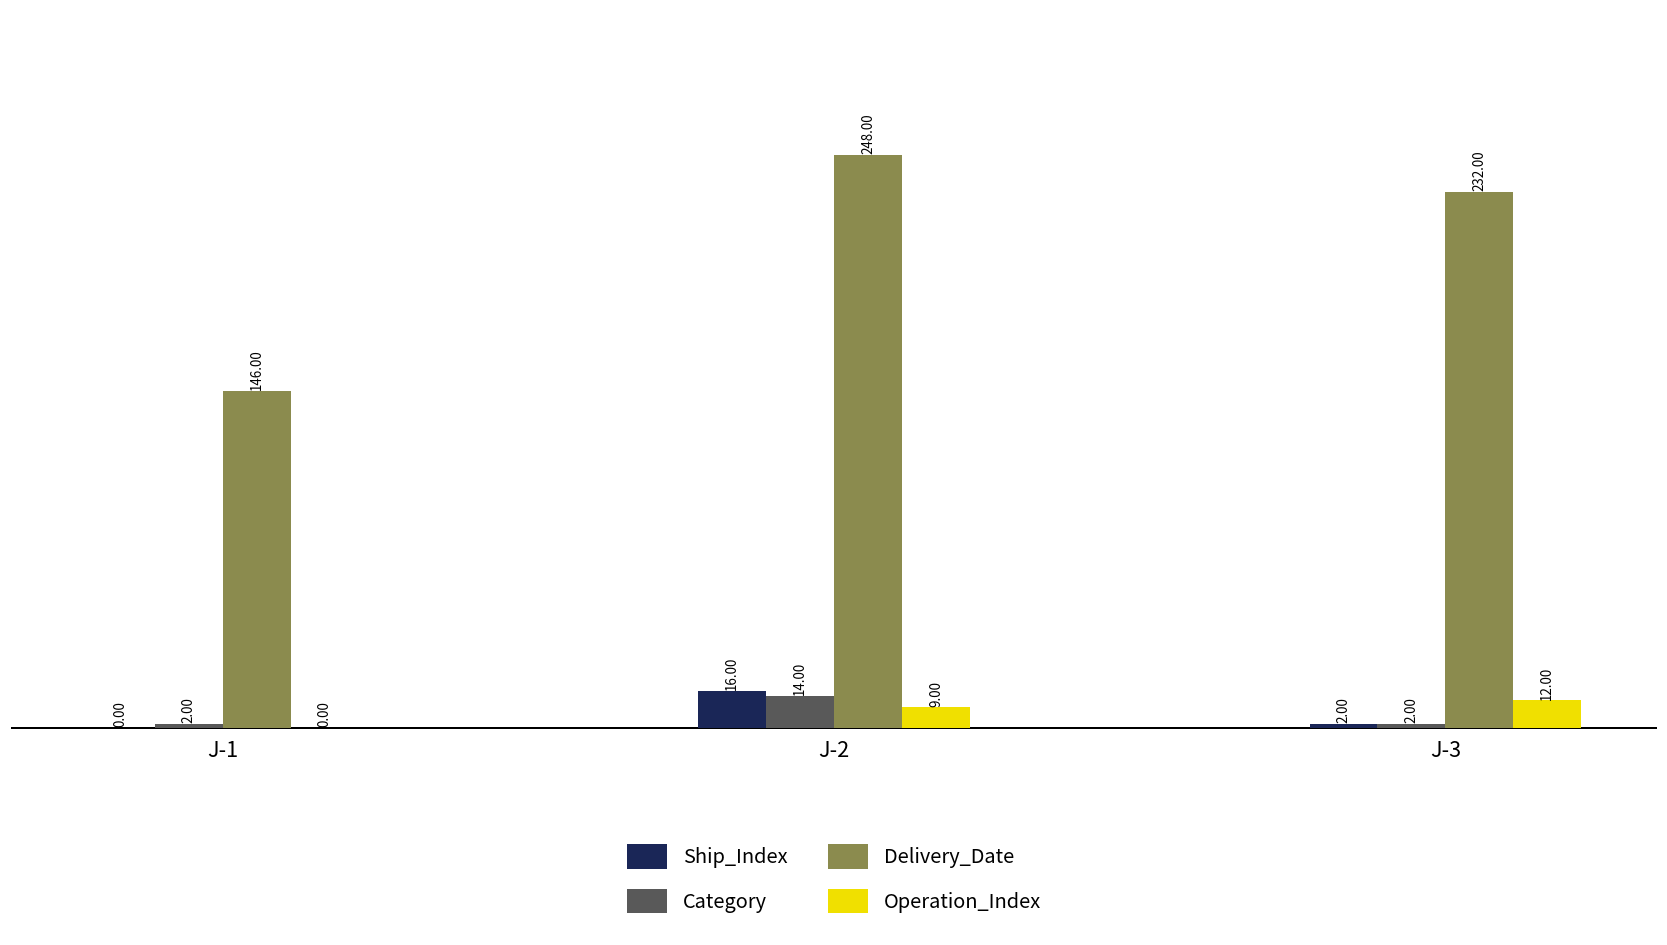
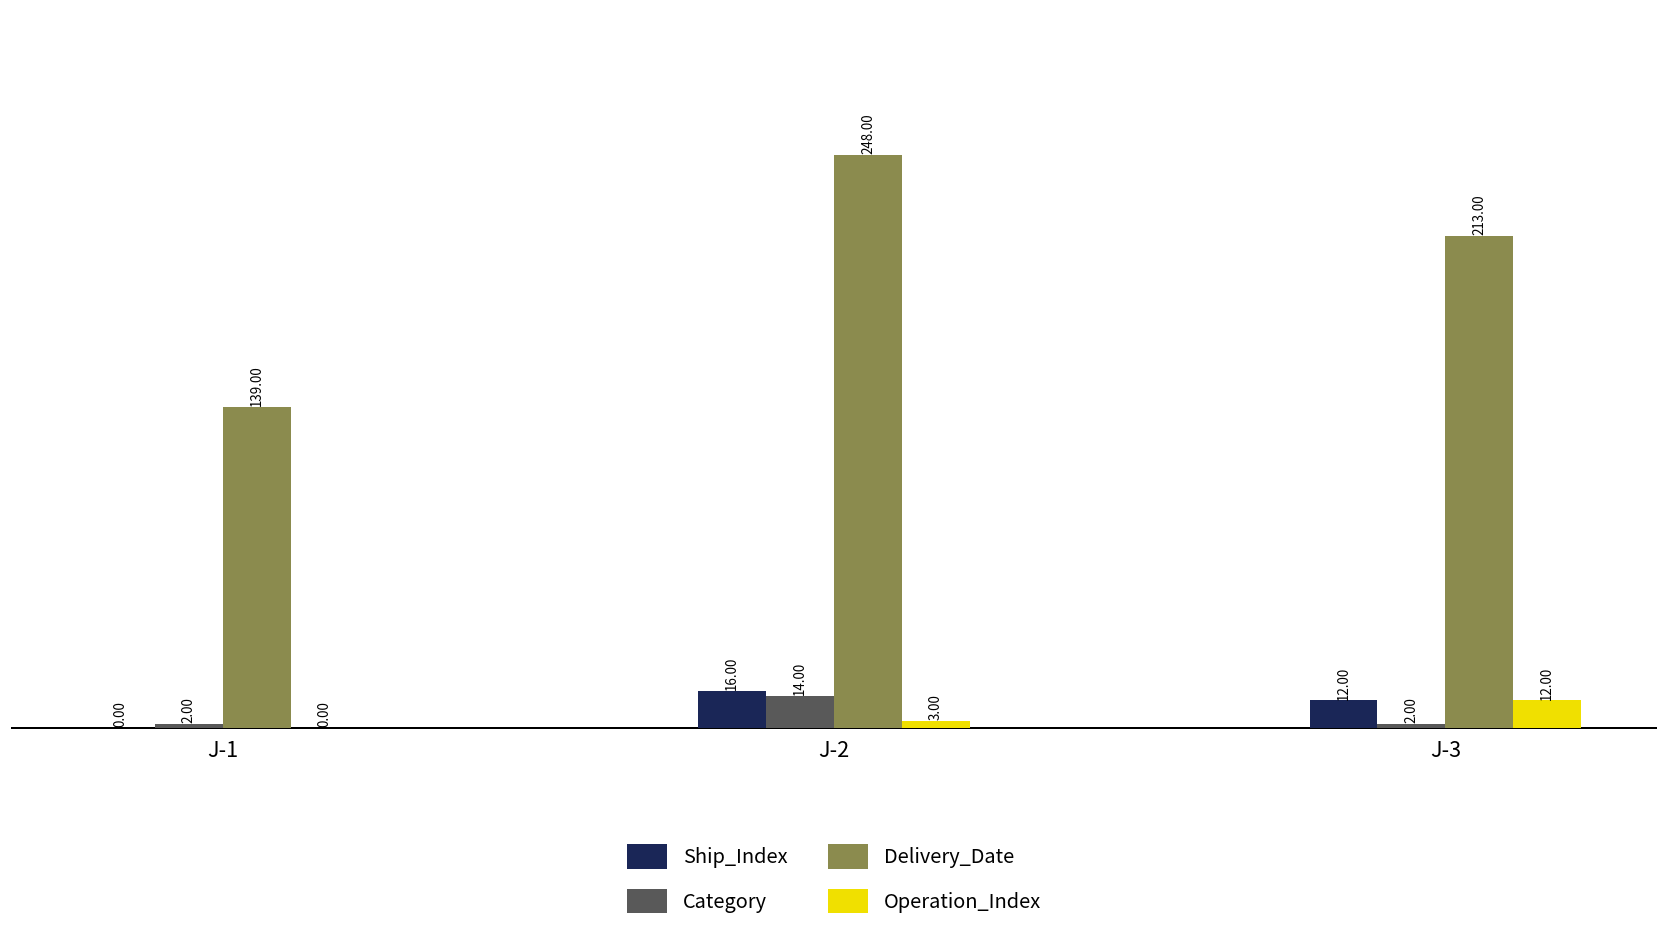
  {
    "Ship_Index": {
      "J-1": 0.00,
      "J-2": 16.00,
-     "J-3": 2.00
+     "J-3": 12.00
    },
    "Category": {
      "J-1": 2.00,
      "J-2": 14.00,
      "J-3": 2.00
    },
    "Delivery_Date": {
-     "J-1": 146.00,
+     "J-1": 139.00,
      "J-2": 248.00,
-     "J-3": 232.00
+     "J-3": 213.00
    },
    "Operation_Index": {
      "J-1": 0.00,
-     "J-2": 9.00,
+     "J-2": 3.00,
      "J-3": 12.00
    }
  }
